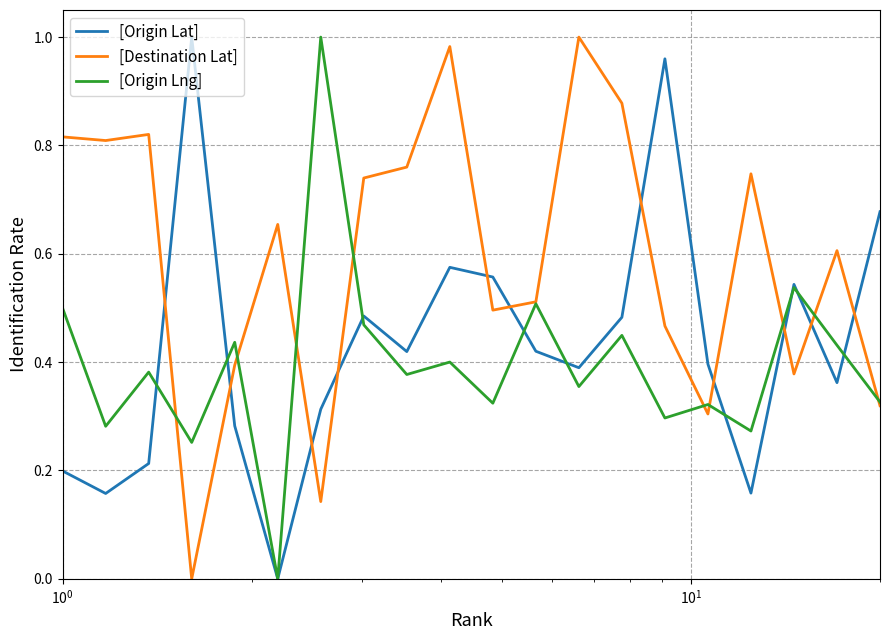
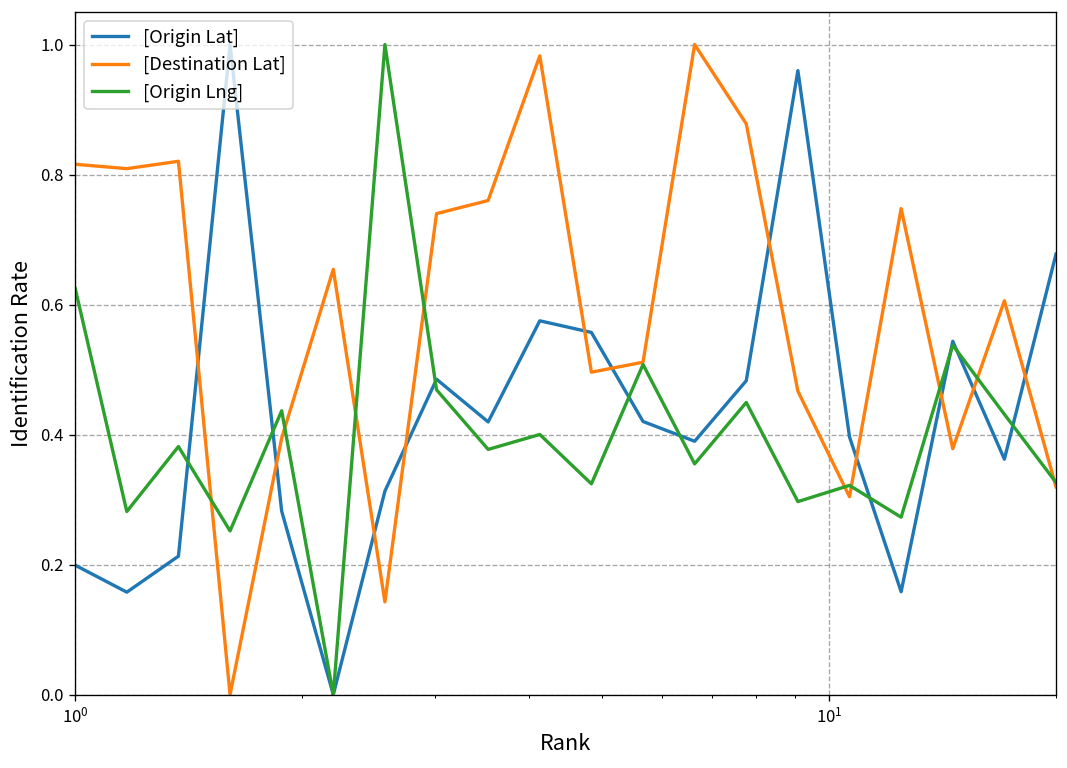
  {
    "[Origin Lat]": {
      "10^0": 0.20
    },
    "[Destination Lat]": {
      "10^0": 0.82
    },
    "[Origin Lng]": {
-     "10^0": 0.50
+     "10^0": 0.62
    }
  }
